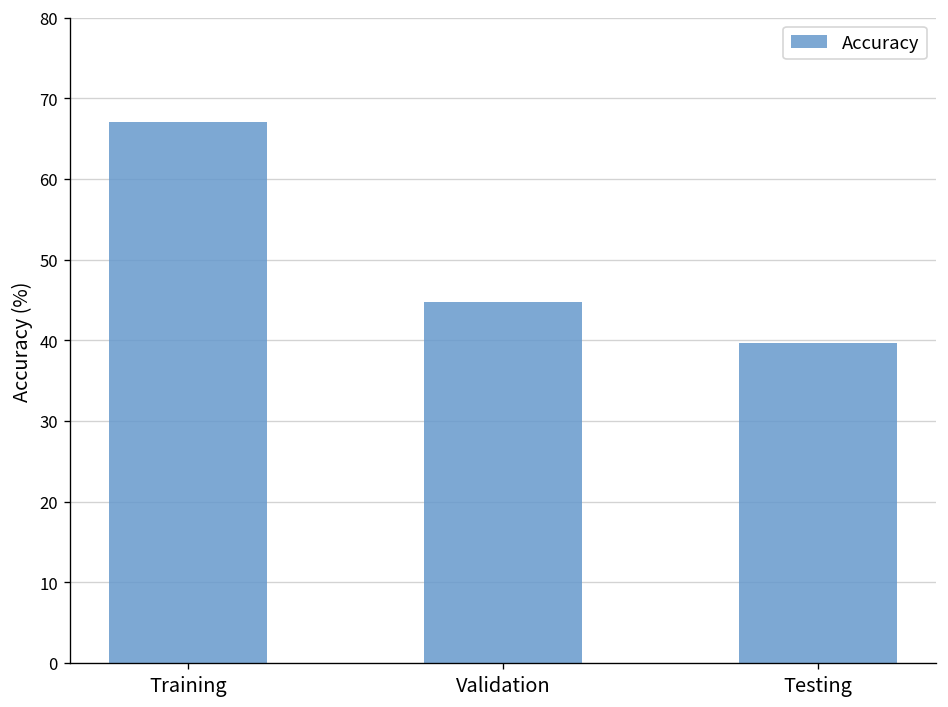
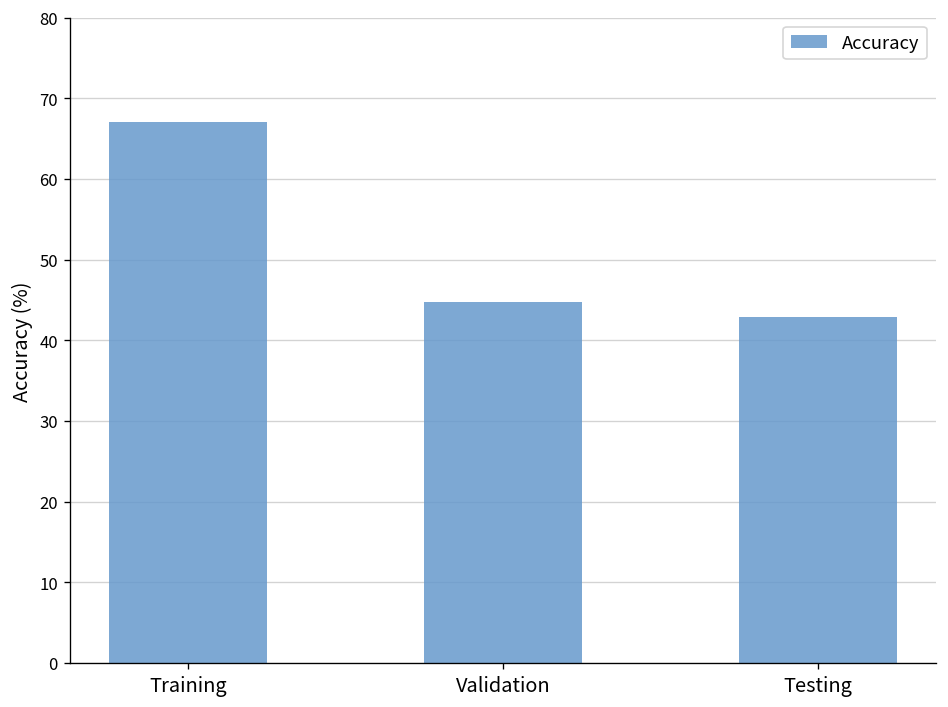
  {
    "Training": 67,
    "Validation": 45,
-   "Testing": 40
+   "Testing": 43
  }
